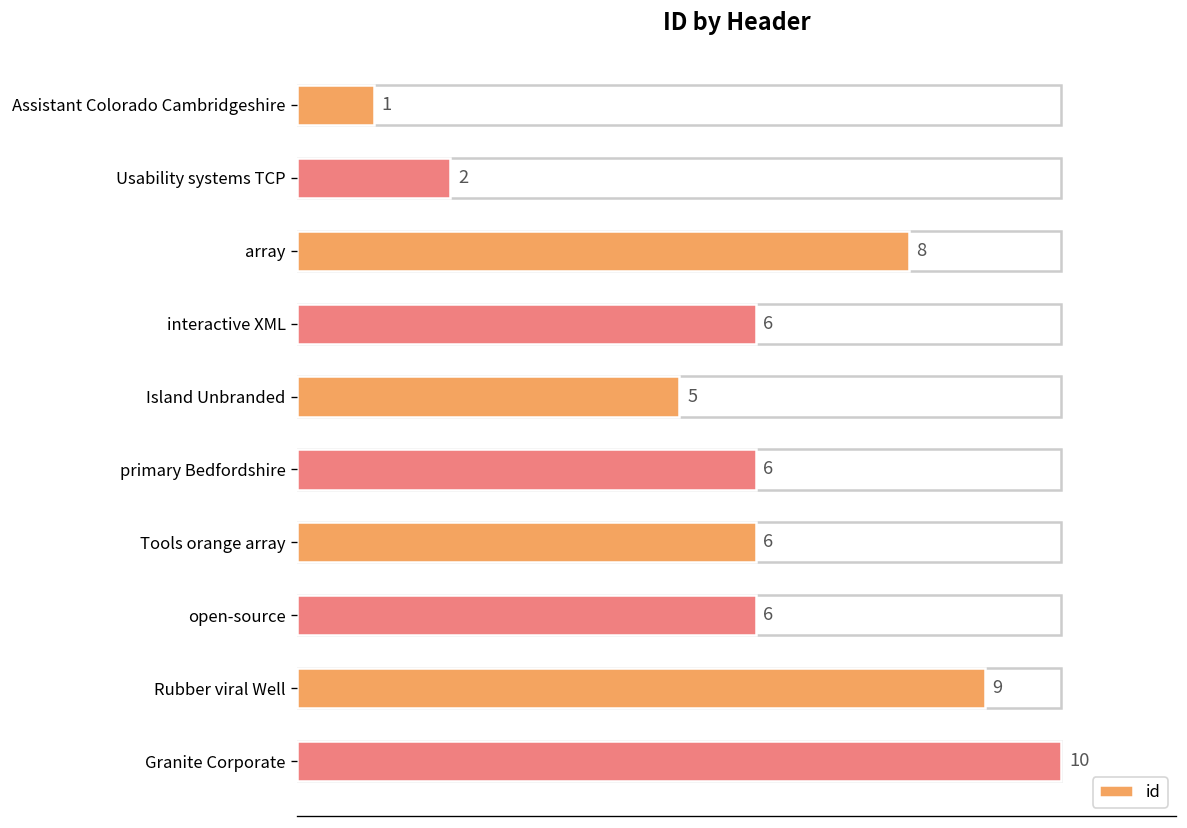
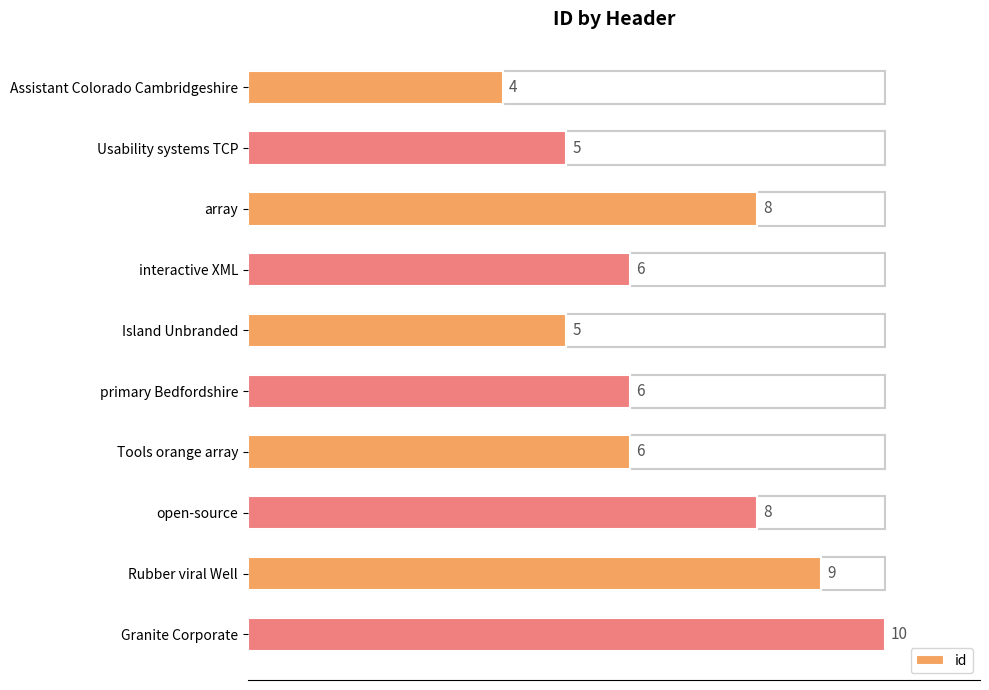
  {
-   "Assistant Colorado Cambridgeshire": 1,
-   "Usability systems TCP": 2,
+   "Assistant Colorado Cambridgeshire": 4,
+   "Usability systems TCP": 5,
    "array": 8,
    "interactive XML": 6,
    "Island Unbranded": 5,
    "primary Bedfordshire": 6,
    "Tools orange array": 6,
-   "open-source": 6,
+   "open-source": 8,
    "Rubber viral Well": 9,
    "Granite Corporate": 10
  }
